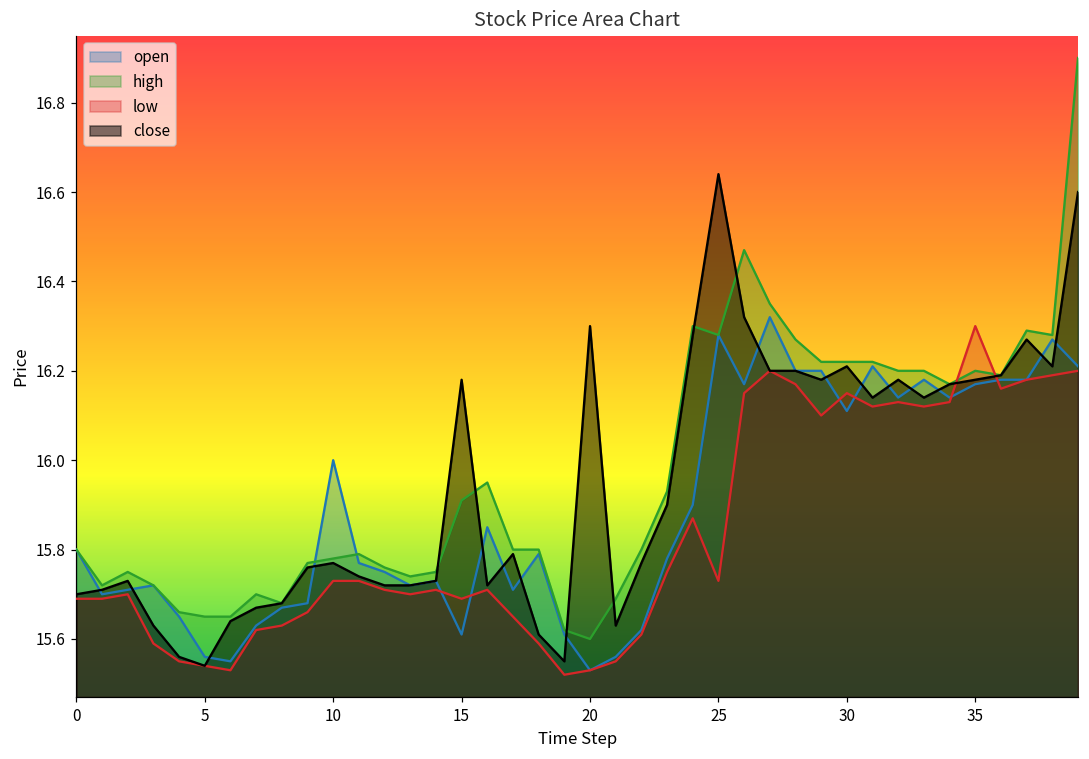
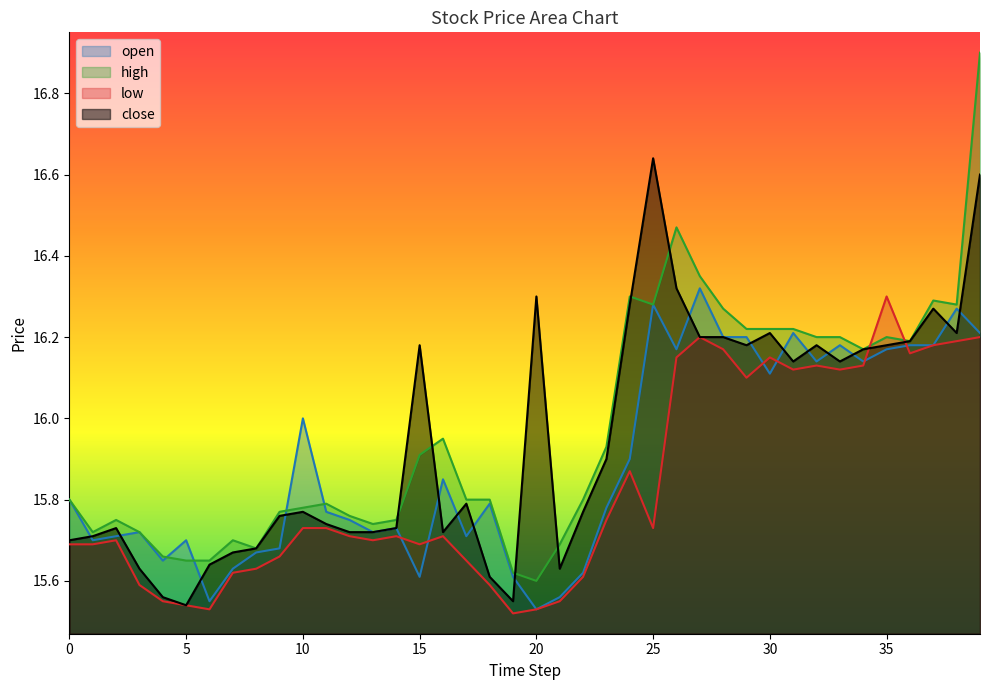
  {
    "open": {
-     "5": 15.56,
+     "5": 15.70,
      "10": 16.00,
      "15": 15.61,
      "30": 16.11,
      "35": 16.17
    },
    "high": {
      "5": 15.65,
      "10": 15.78,
      "15": 15.91,
      "20": 15.60,
      "30": 16.22,
      "35": 16.20
    },
    "low": {
      "0": 15.69,
      "10": 15.73,
      "15": 15.69,
      "25": 15.73,
      "30": 16.15,
      "35": 16.30
    },
    "close": {
      "0": 15.70,
      "10": 15.77,
      "15": 16.18,
      "20": 16.30,
      "25": 16.64,
      "30": 16.21,
      "35": 16.18
    }
  }
